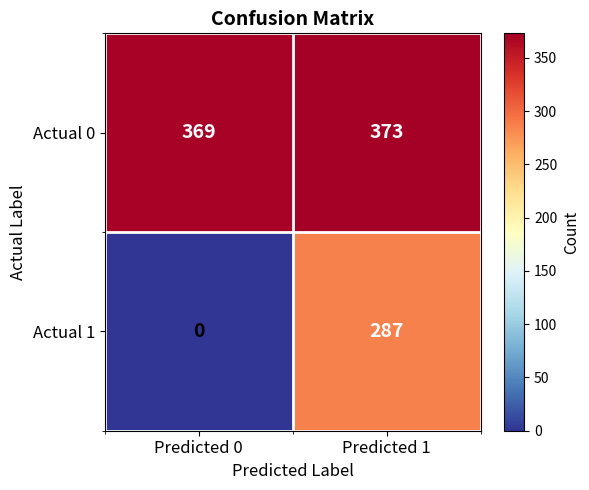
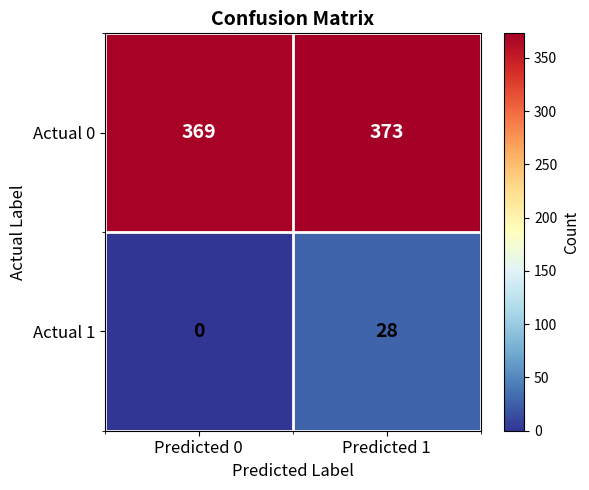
  {
    "Actual 0": {
      "Predicted 0": 369,
      "Predicted 1": 373
    },
    "Actual 1": {
      "Predicted 0": 0,
-     "Predicted 1": 287
+     "Predicted 1": 28
    }
  }
